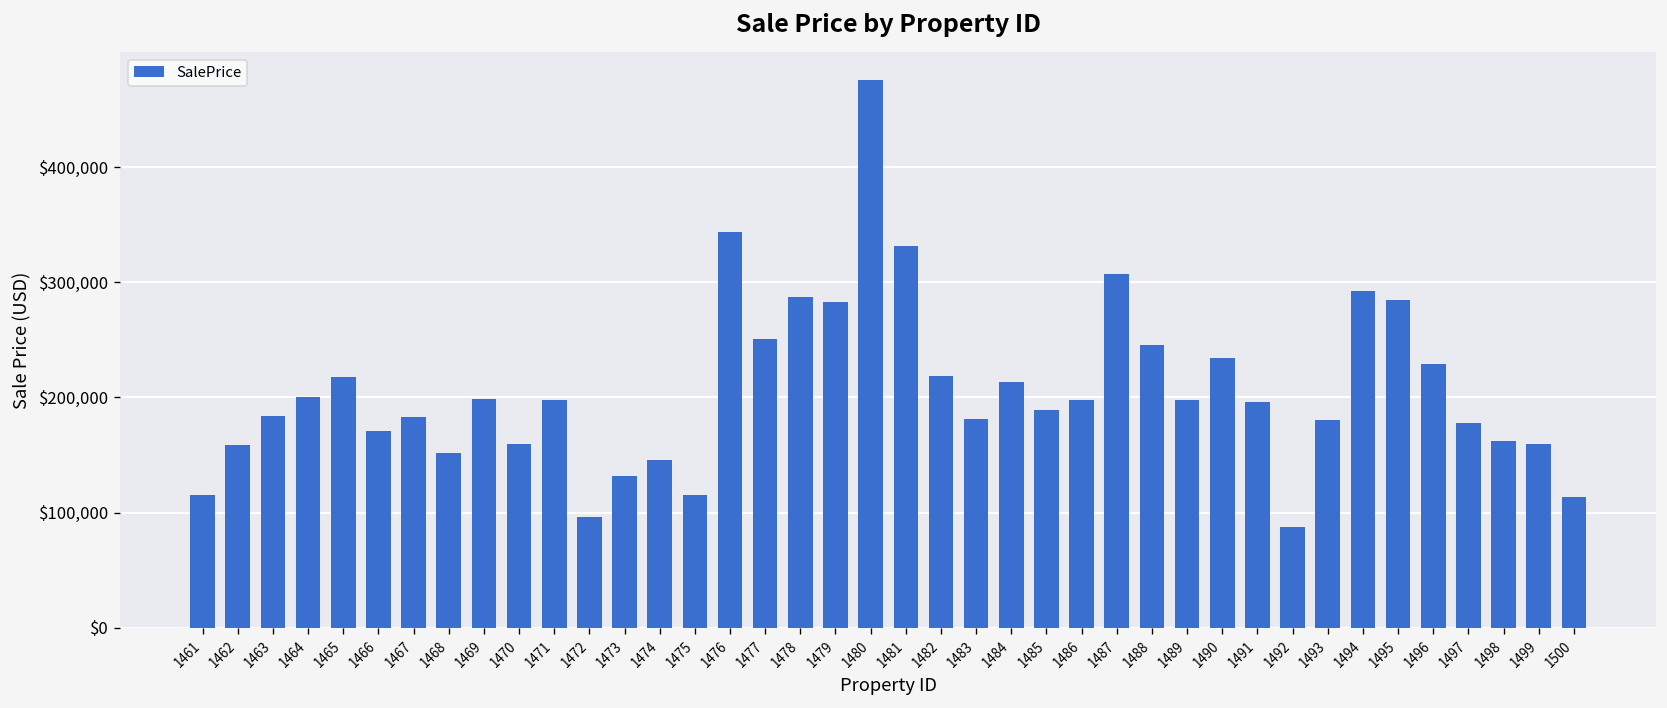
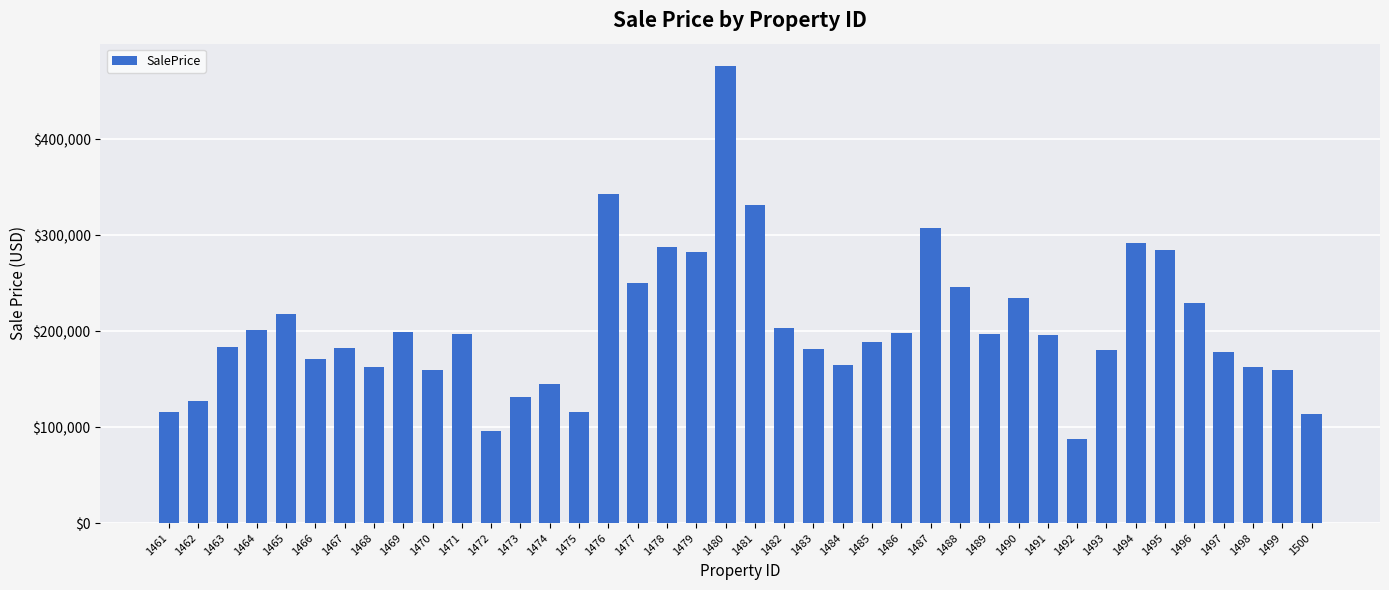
  {
    "1461": "$120,000",
-   "1462": "$160,000",
+   "1462": "$130,000",
    "1463": "$180,000",
    "1464": "$200,000",
    "1465": "$220,000",
    "1466": "$170,000",
    "1467": "$180,000",
-   "1468": "$150,000",
+   "1468": "$160,000",
    "1469": "$200,000",
    "1470": "$160,000",
    "1471": "$200,000",
    "1472": "$100,000",
    "1473": "$130,000",
    "1474": "$150,000",
    "1475": "$120,000",
    "1476": "$340,000",
    "1477": "$250,000",
    "1478": "$290,000",
    "1479": "$280,000",
    "1480": "$480,000",
    "1481": "$330,000",
-   "1482": "$220,000",
+   "1482": "$200,000",
    "1483": "$180,000",
-   "1484": "$210,000",
+   "1484": "$160,000",
    "1485": "$190,000",
    "1486": "$200,000",
    "1487": "$310,000",
    "1488": "$250,000",
    "1489": "$200,000",
    "1490": "$230,000",
    "1491": "$200,000",
    "1492": "$90,000",
    "1493": "$180,000",
    "1494": "$290,000",
    "1495": "$280,000",
    "1496": "$230,000",
    "1497": "$180,000",
    "1498": "$160,000",
    "1499": "$160,000",
    "1500": "$110,000"
  }
